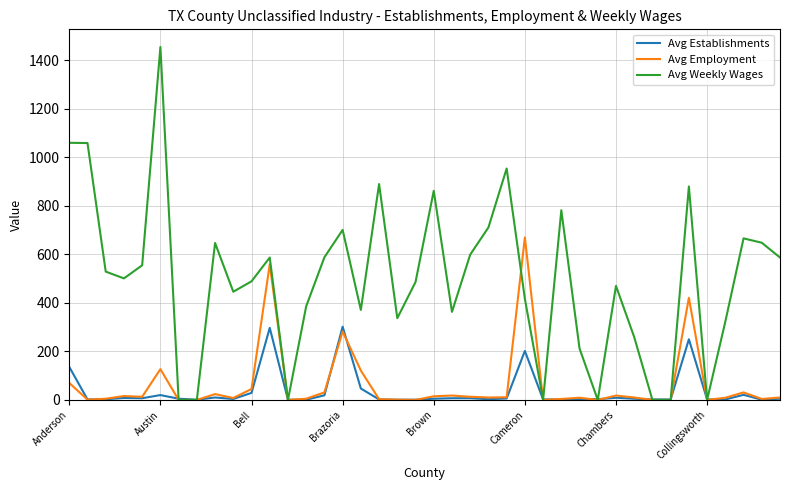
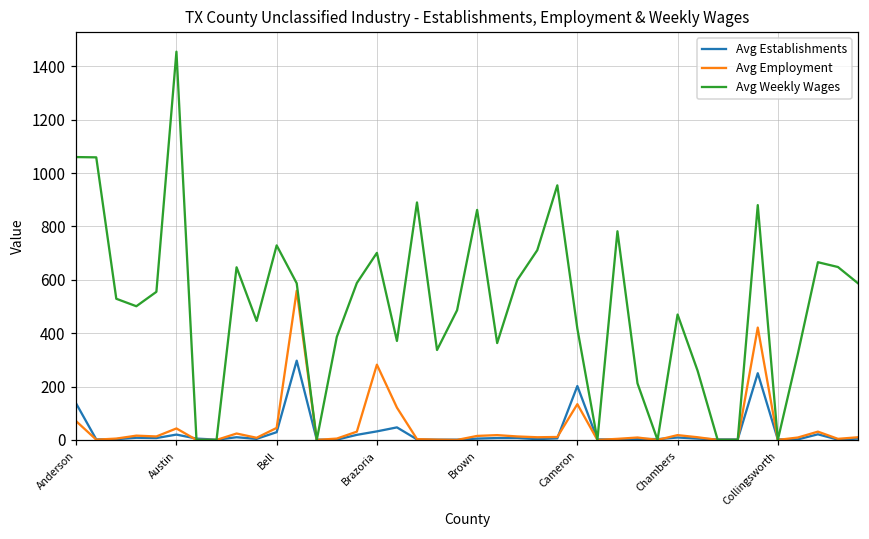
  {
    "Avg Establishments": {
      "Anderson": 140,
      "Austin": 20,
      "Bell": 30,
-     "Brazoria": 300,
+     "Brazoria": 30,
      "Cameron": 200
    },
    "Avg Employment": {
      "Anderson": 70,
-     "Austin": 130,
+     "Austin": 40,
      "Bell": 50,
      "Brazoria": 280,
-     "Cameron": 670
+     "Cameron": 130
    },
    "Avg Weekly Wages": {
      "Anderson": 1060,
      "Austin": 1460,
-     "Bell": 490,
+     "Bell": 730,
      "Brazoria": 700,
      "Brown": 860,
      "Cameron": 420,
      "Chambers": 470
    }
  }
